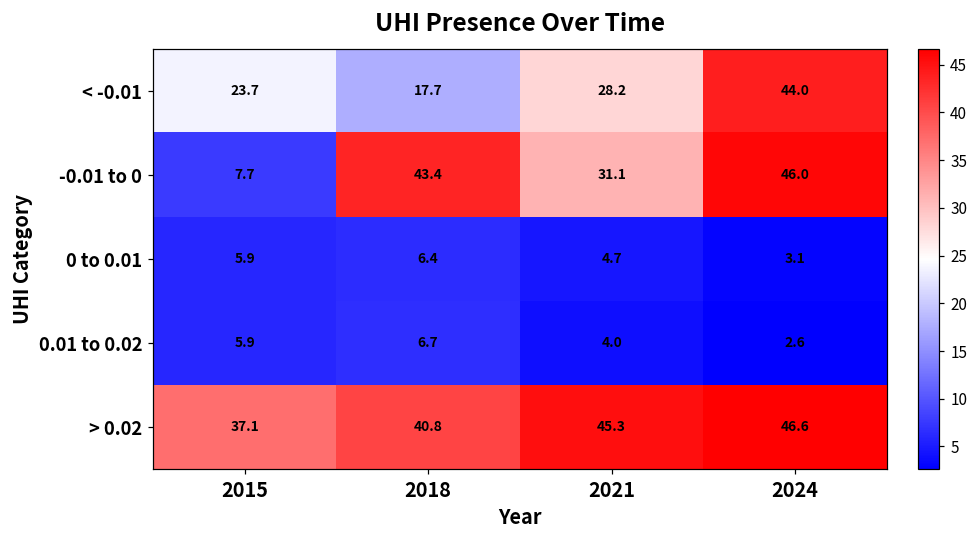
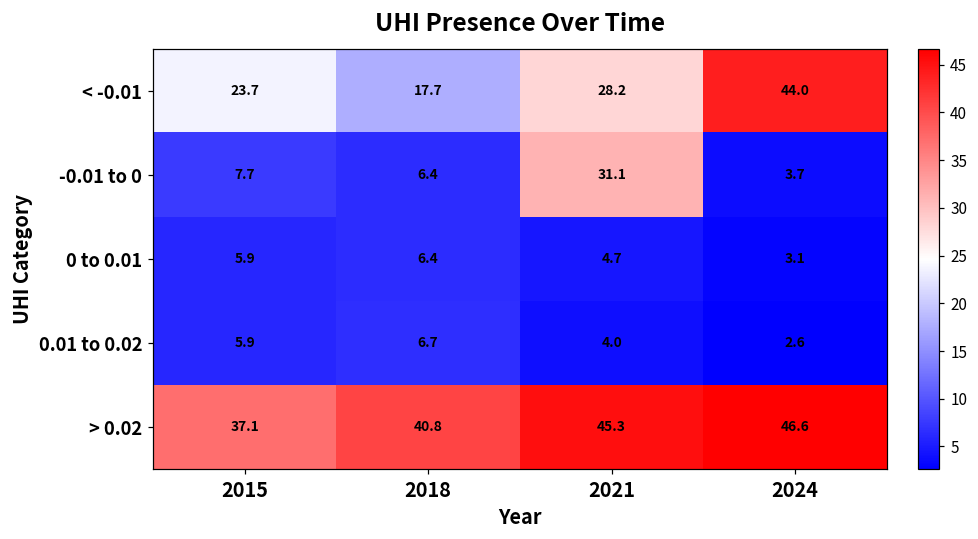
  {
    "< -0.01": {
      "2015": 23.7,
      "2018": 17.7,
      "2021": 28.2,
      "2024": 44.0
    },
    "-0.01 to 0": {
      "2015": 7.7,
-     "2018": 43.4,
+     "2018": 6.4,
      "2021": 31.1,
-     "2024": 46.0
+     "2024": 3.7
    },
    "0 to 0.01": {
      "2015": 5.9,
      "2018": 6.4,
      "2021": 4.7,
      "2024": 3.1
    },
    "0.01 to 0.02": {
      "2015": 5.9,
      "2018": 6.7,
      "2021": 4.0,
      "2024": 2.6
    },
    "> 0.02": {
      "2015": 37.1,
      "2018": 40.8,
      "2021": 45.3,
      "2024": 46.6
    }
  }
